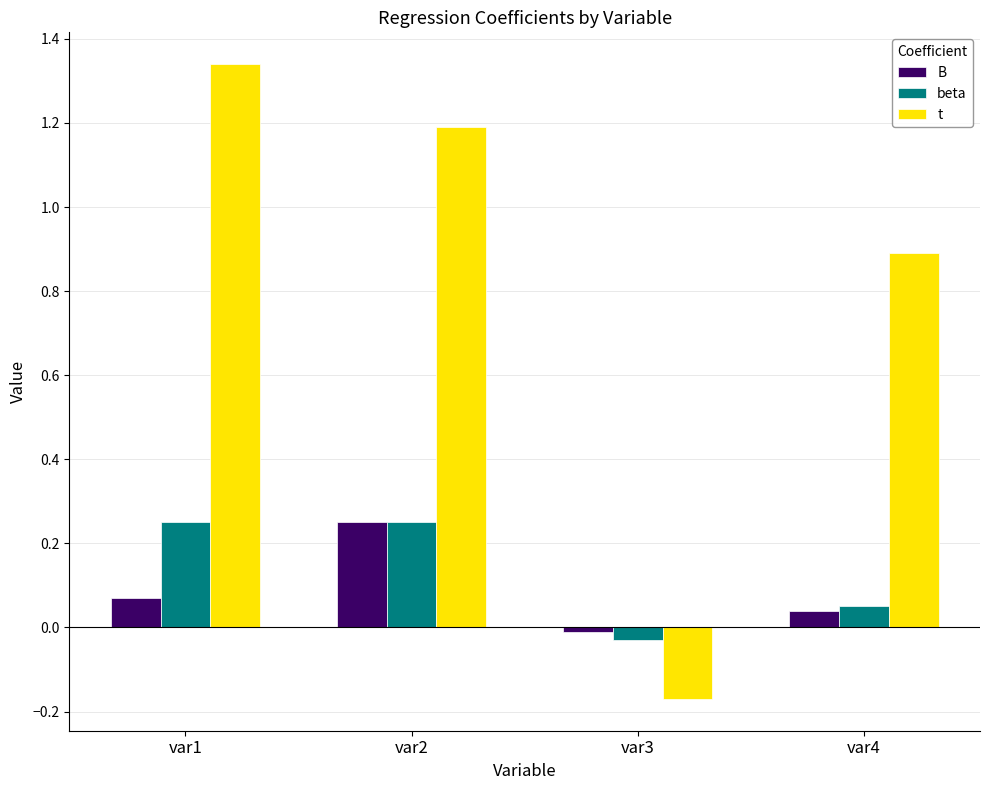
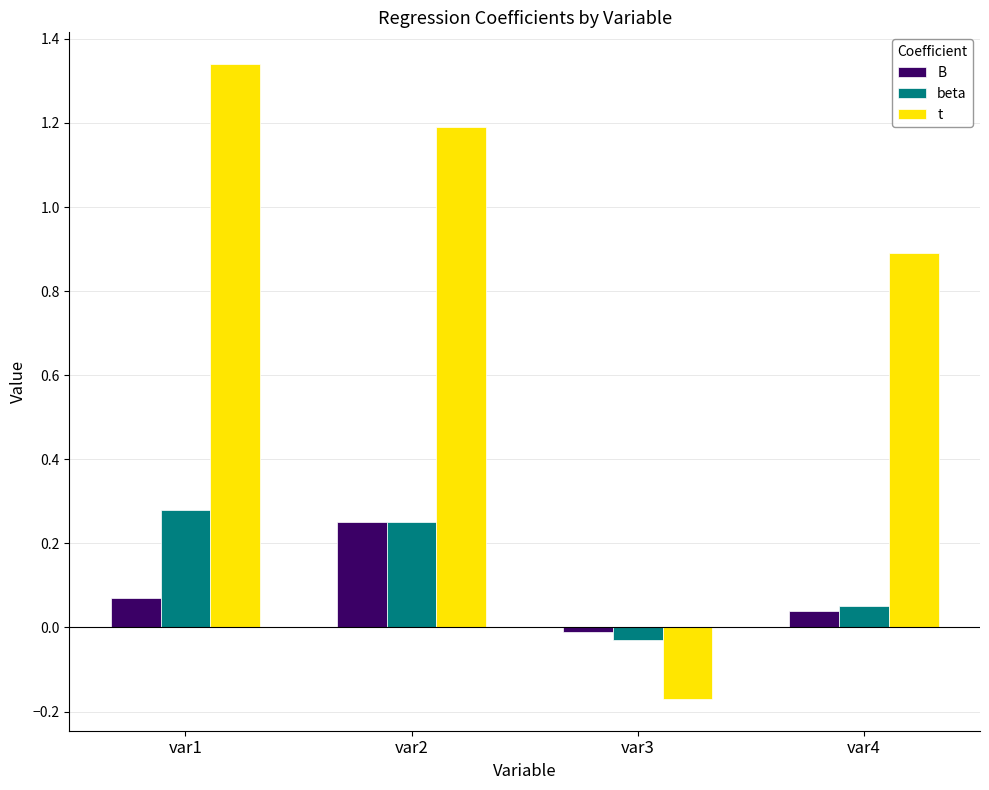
  {
    "B": {
      "var1": 0.07,
      "var2": 0.25,
      "var3": -0.01,
      "var4": 0.04
    },
    "beta": {
-     "var1": 0.25,
+     "var1": 0.28,
      "var2": 0.25,
      "var3": -0.03,
      "var4": 0.05
    },
    "t": {
      "var1": 1.34,
      "var2": 1.19,
      "var3": -0.17,
      "var4": 0.89
    }
  }
